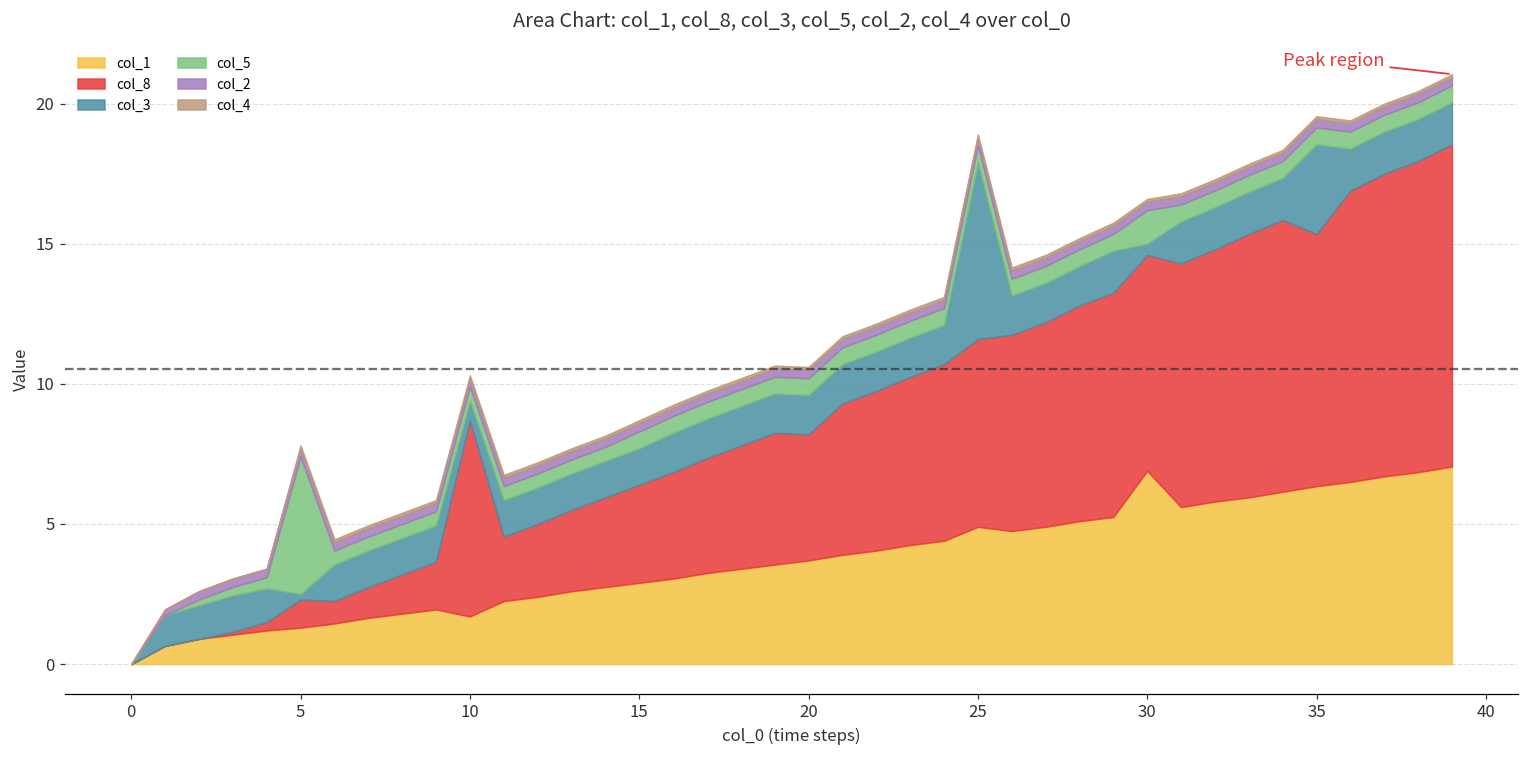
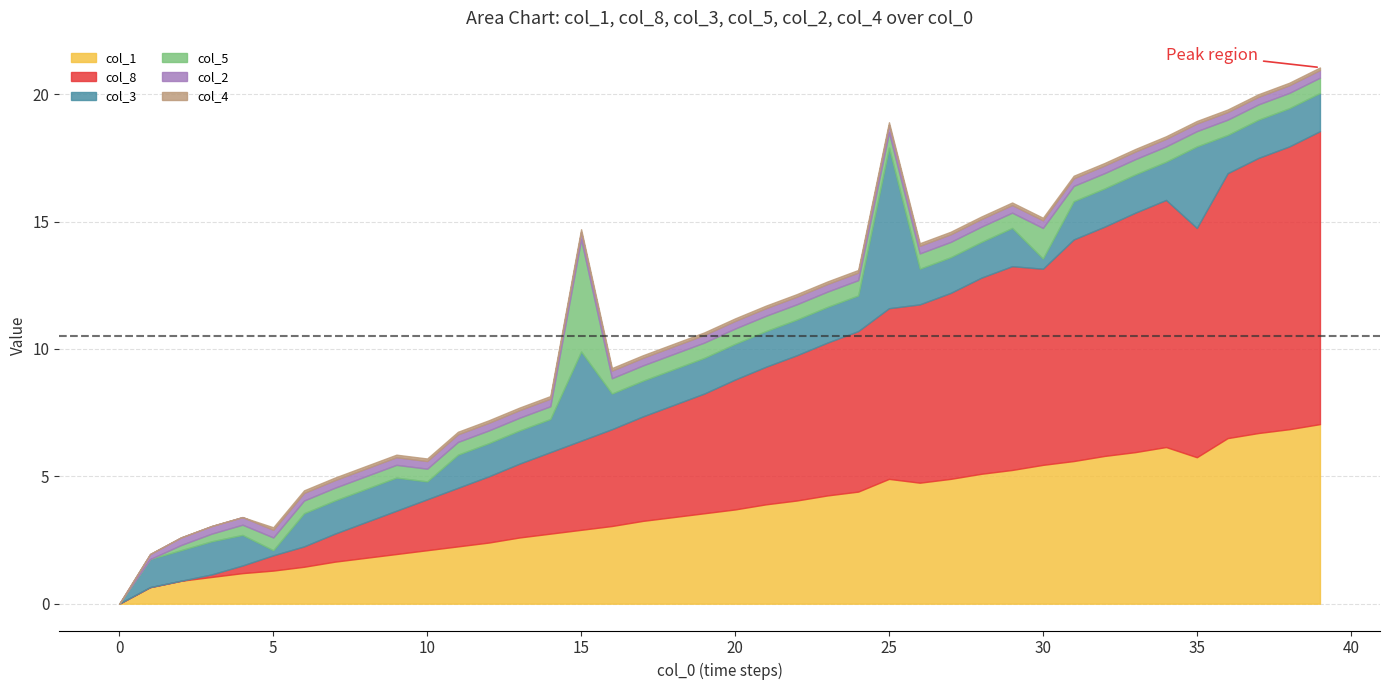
  {
    "col_1": {
      "5": 1.3,
-     "10": 1.7,
+     "10": 2.1,
      "15": 2.9,
      "20": 3.7,
      "25": 4.9,
-     "30": 6.9,
-     "35": 6.4
+     "30": 5.5,
+     "35": 5.8
    },
    "col_8": {
-     "5": 1.0,
-     "10": 7.0,
+     "5": 0.6,
+     "10": 2.0,
      "15": 3.5,
-     "20": 4.5,
+     "20": 5.1,
      "25": 6.7,
      "30": 7.7,
      "35": 9.0
    },
    "col_3": {
      "5": 0.2,
      "10": 0.7,
-     "15": 1.3,
+     "15": 3.5,
      "20": 1.4,
      "25": 6.3,
      "30": 0.4,
      "35": 3.2
    },
    "col_5": {
-     "5": 4.9,
+     "5": 0.5,
      "10": 0.5,
-     "15": 0.6,
+     "15": 4.4,
      "20": 0.6,
      "25": 0.6,
      "30": 1.2,
      "35": 0.6
    },
    "col_2": {
      "25": 0.3
    },
    "col_4": {
      "25": 0.1
    }
  }
